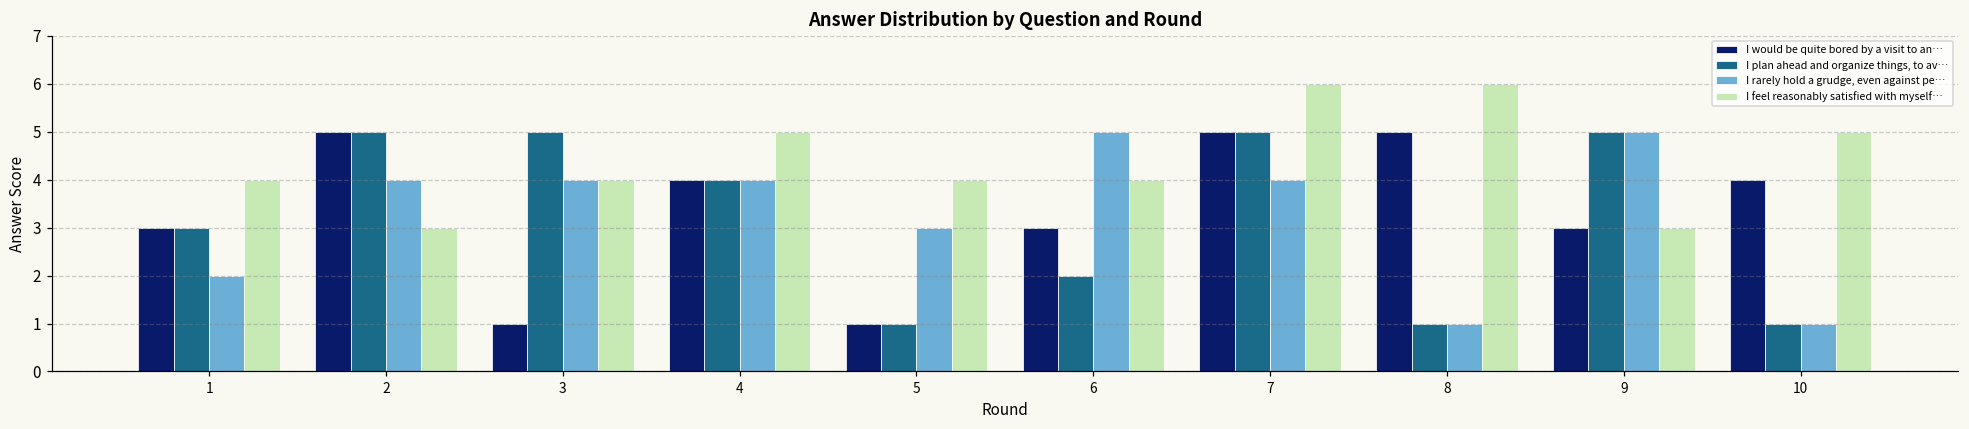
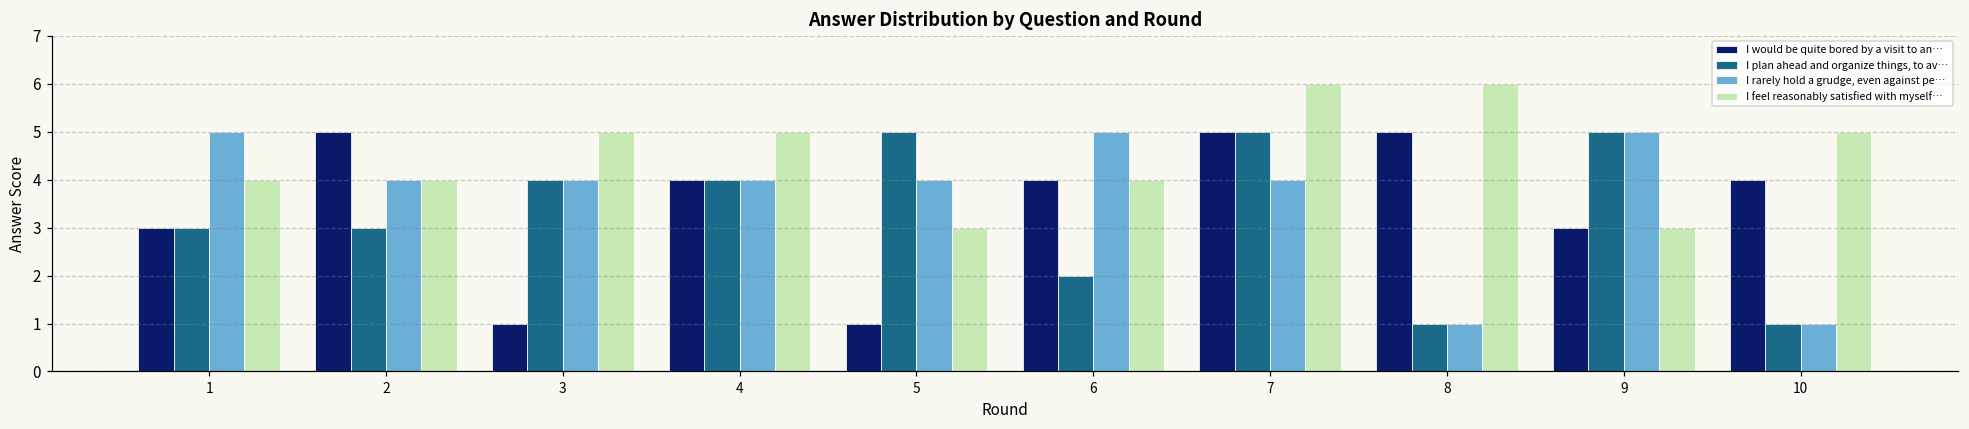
  {
    "I would be quite bored by a visit to an…": {
      "1": 3,
      "2": 5,
      "3": 1,
      "4": 4,
      "5": 1,
-     "6": 3,
+     "6": 4,
      "7": 5,
      "8": 5,
      "9": 3,
      "10": 4
    },
    "I plan ahead and organize things, to av…": {
      "1": 3,
-     "2": 5,
-     "3": 5,
+     "2": 3,
+     "3": 4,
      "4": 4,
-     "5": 1,
+     "5": 5,
      "6": 2,
      "7": 5,
      "8": 1,
      "9": 5,
      "10": 1
    },
    "I rarely hold a grudge, even against pe…": {
-     "1": 2,
+     "1": 5,
      "2": 4,
      "3": 4,
      "4": 4,
-     "5": 3,
+     "5": 4,
      "6": 5,
      "7": 4,
      "8": 1,
      "9": 5,
      "10": 1
    },
    "I feel reasonably satisfied with myself…": {
      "1": 4,
-     "2": 3,
-     "3": 4,
+     "2": 4,
+     "3": 5,
      "4": 5,
-     "5": 4,
+     "5": 3,
      "6": 4,
      "7": 6,
      "8": 6,
      "9": 3,
      "10": 5
    }
  }
